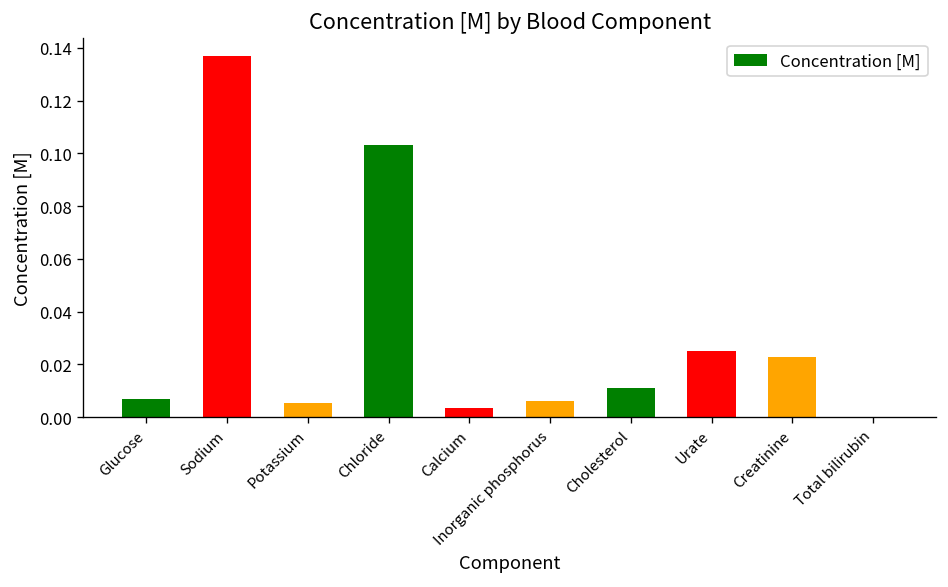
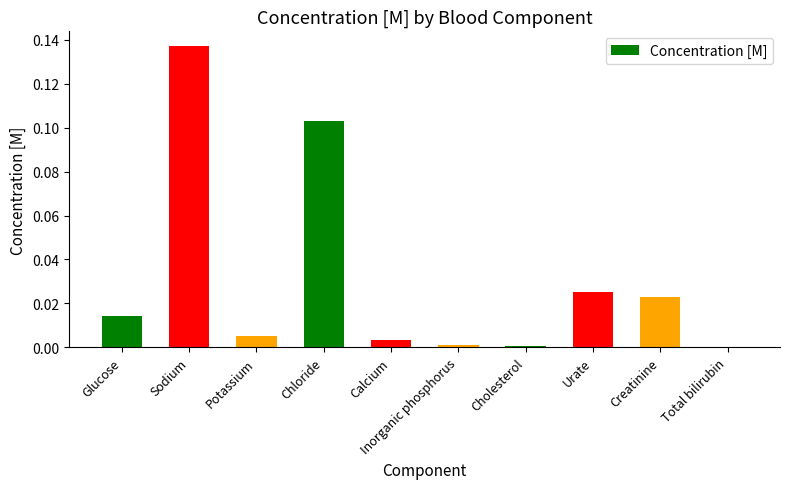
  {
-   "Glucose": 0.007,
+   "Glucose": 0.014,
    "Sodium": 0.137,
    "Potassium": 0.005,
    "Chloride": 0.103,
    "Calcium": 0.003,
-   "Inorganic phosphorus": 0.006,
-   "Cholesterol": 0.011,
+   "Inorganic phosphorus": 0.001,
+   "Cholesterol": 0.001,
    "Urate": 0.025,
    "Creatinine": 0.023
  }
